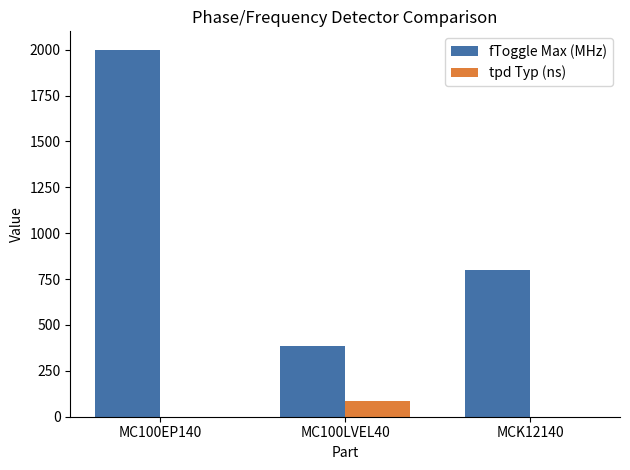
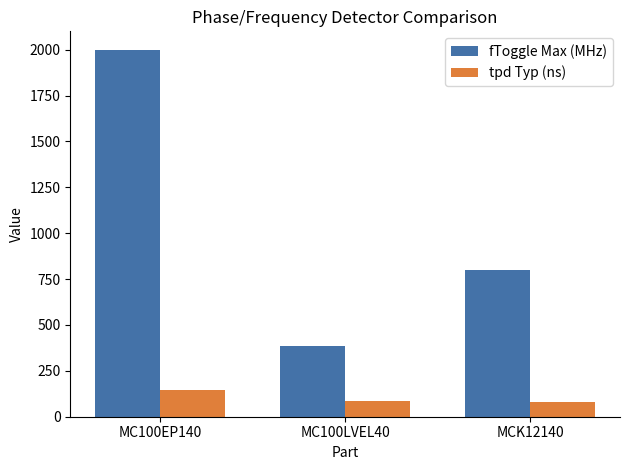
  {
    "fToggle Max (MHz)": {
      "MC100EP140": 2000,
      "MC100LVEL40": 390,
      "MCK12140": 800
    },
    "tpd Typ (ns)": {
-     "MC100EP140": 0,
+     "MC100EP140": 150,
      "MC100LVEL40": 90,
-     "MCK12140": 0
+     "MCK12140": 80
    }
  }
